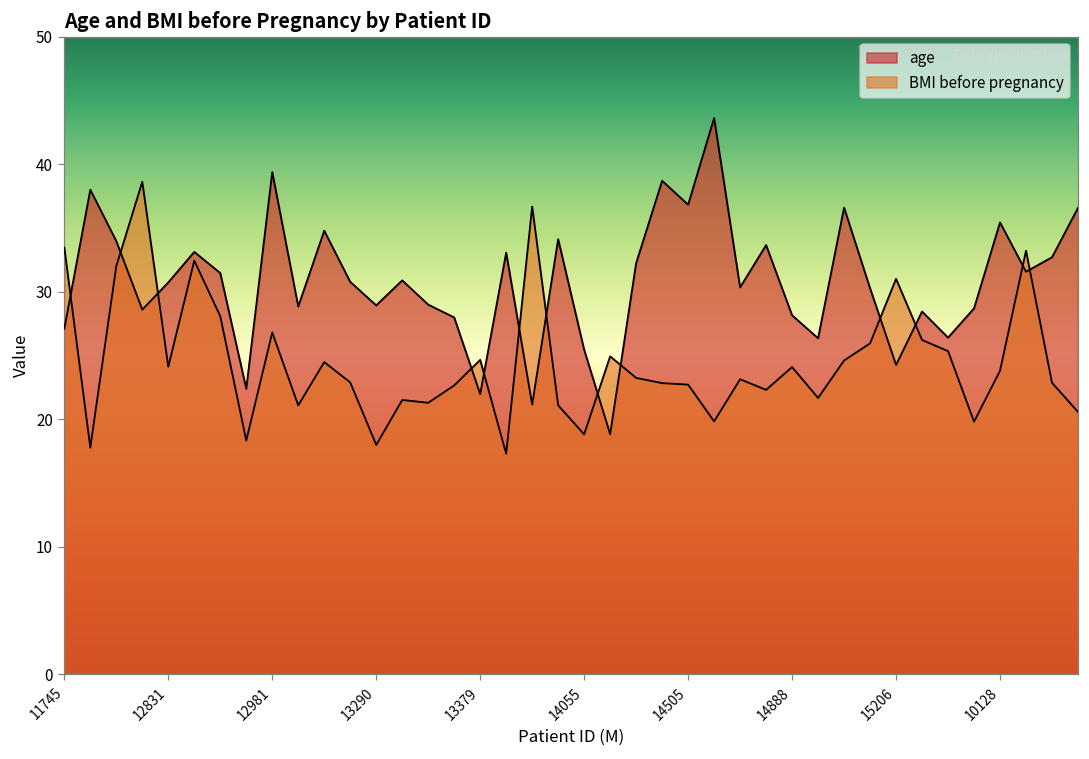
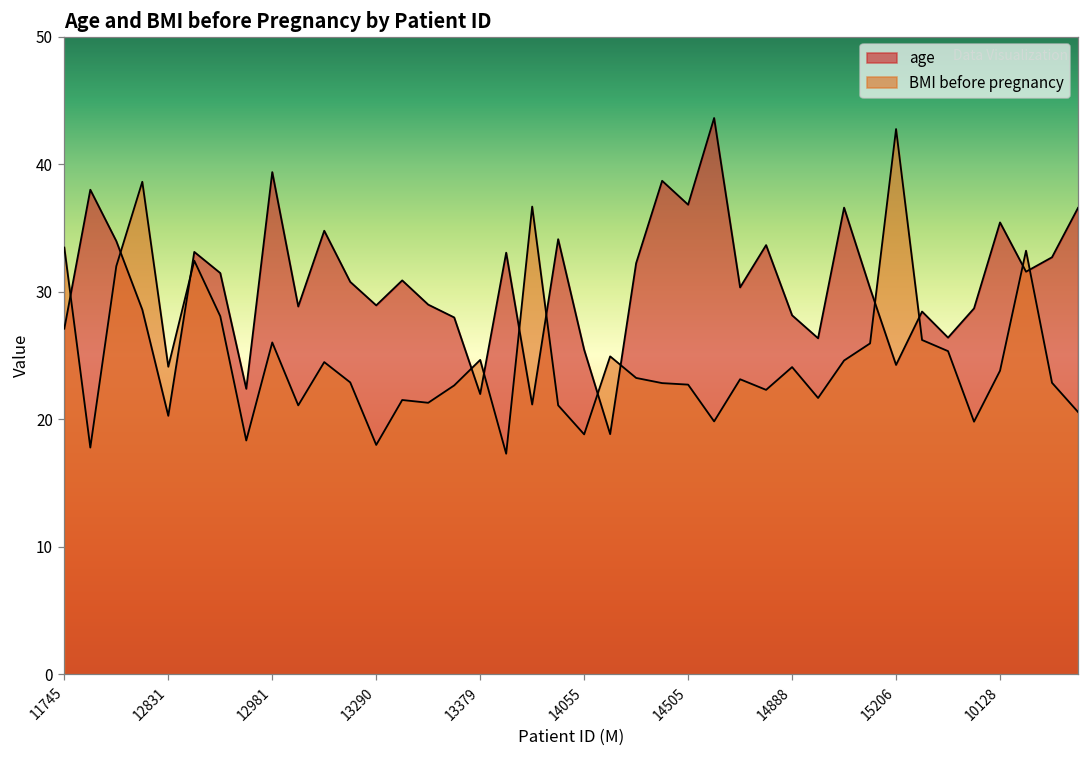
  {
    "age": {
      "11745": 27.1,
-     "12831": 30.7,
+     "12831": 20.3,
      "12981": 39.4,
      "13290": 28.9,
      "13379": 22.0,
      "14055": 25.5,
      "14505": 36.8,
      "14888": 28.2,
      "15206": 24.3,
      "10128": 35.4
    },
    "BMI before pregnancy": {
      "11745": 33.5,
      "12831": 24.1,
-     "12981": 26.8,
+     "12981": 26.0,
      "13290": 18.0,
      "13379": 24.7,
      "14055": 18.8,
      "14505": 22.7,
      "14888": 24.1,
-     "15206": 31.0,
+     "15206": 42.8,
      "10128": 23.8
    }
  }
